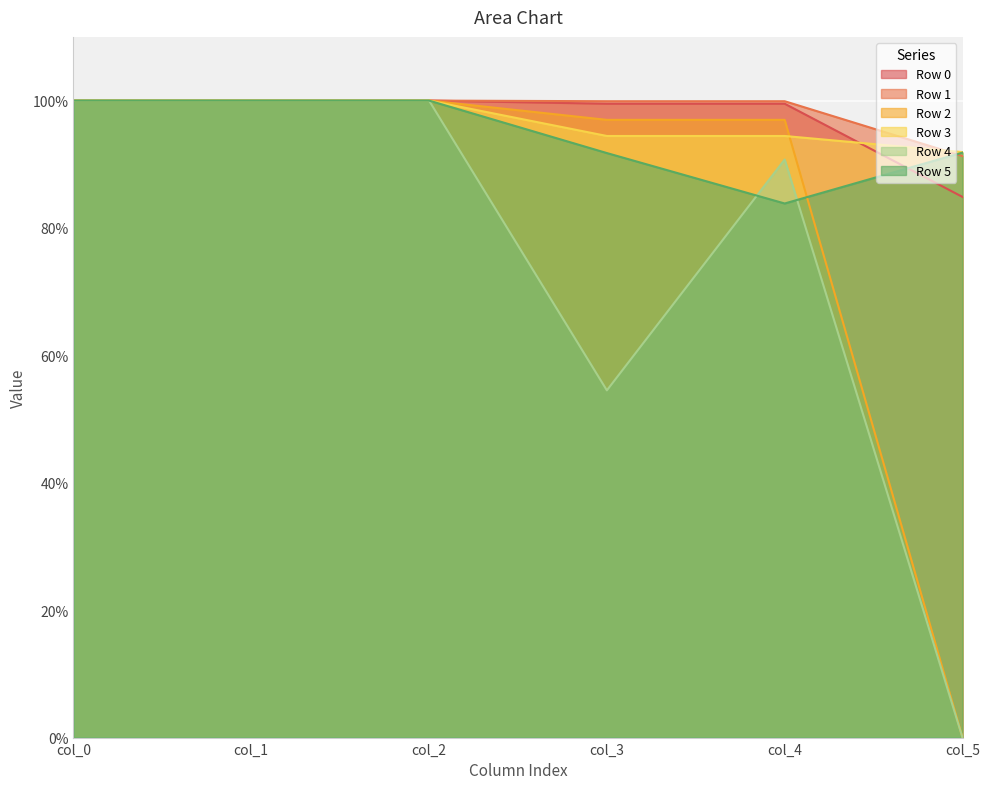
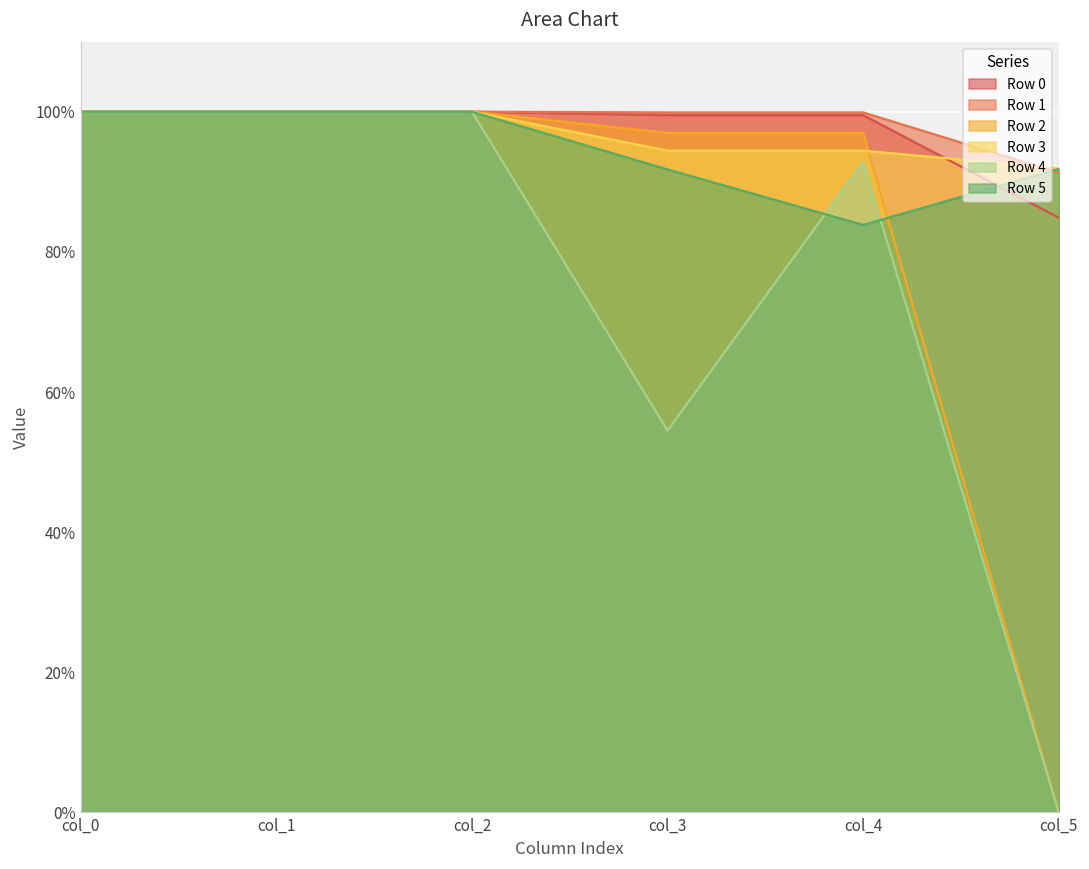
  {
    "Row 4": {
      "col_3": "55%",
-     "col_4": "91%"
+     "col_4": "93%"
    },
    "Row 5": {
      "col_3": "92%",
      "col_4": "84%"
    }
  }
